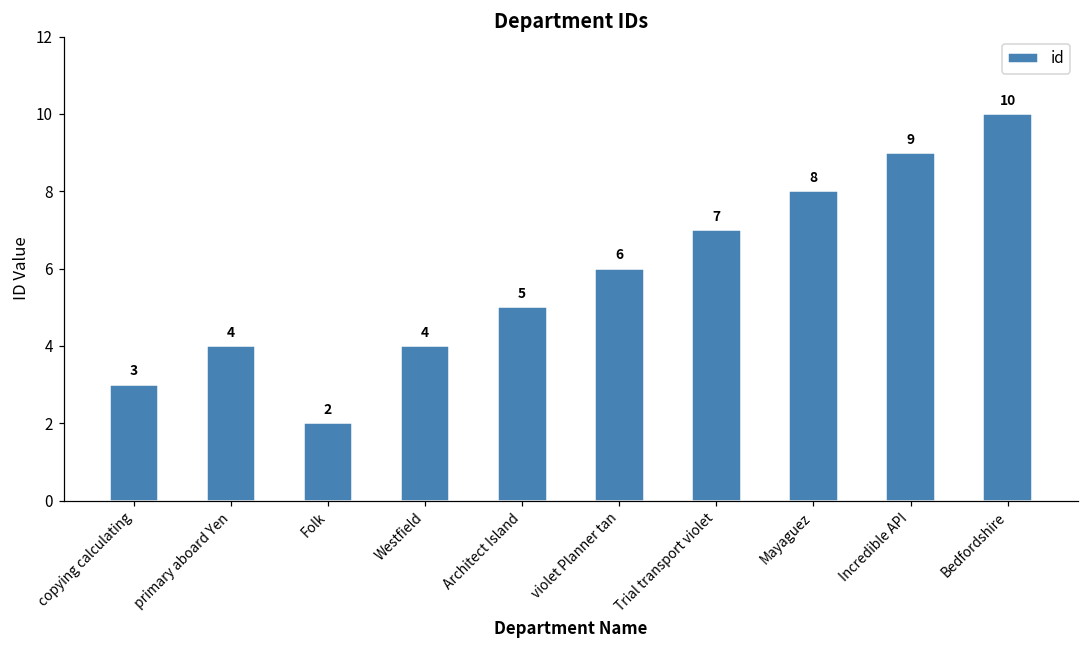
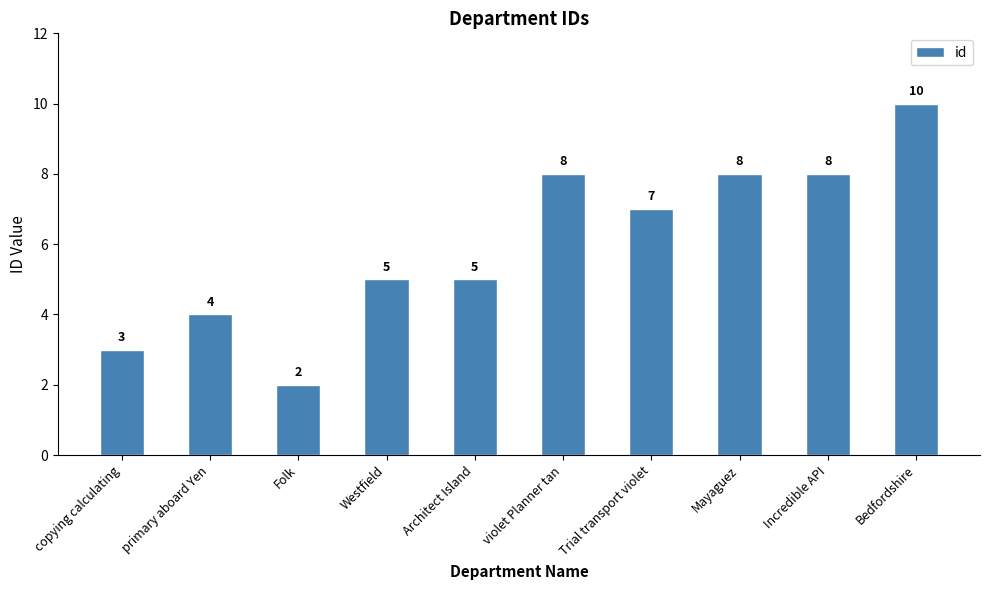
  {
    "copying calculating": 3,
    "primary aboard Yen": 4,
    "Folk": 2,
-   "Westfield": 4,
+   "Westfield": 5,
    "Architect Island": 5,
-   "violet Planner tan": 6,
+   "violet Planner tan": 8,
    "Trial transport violet": 7,
    "Mayaguez": 8,
-   "Incredible API": 9,
+   "Incredible API": 8,
    "Bedfordshire": 10
  }
